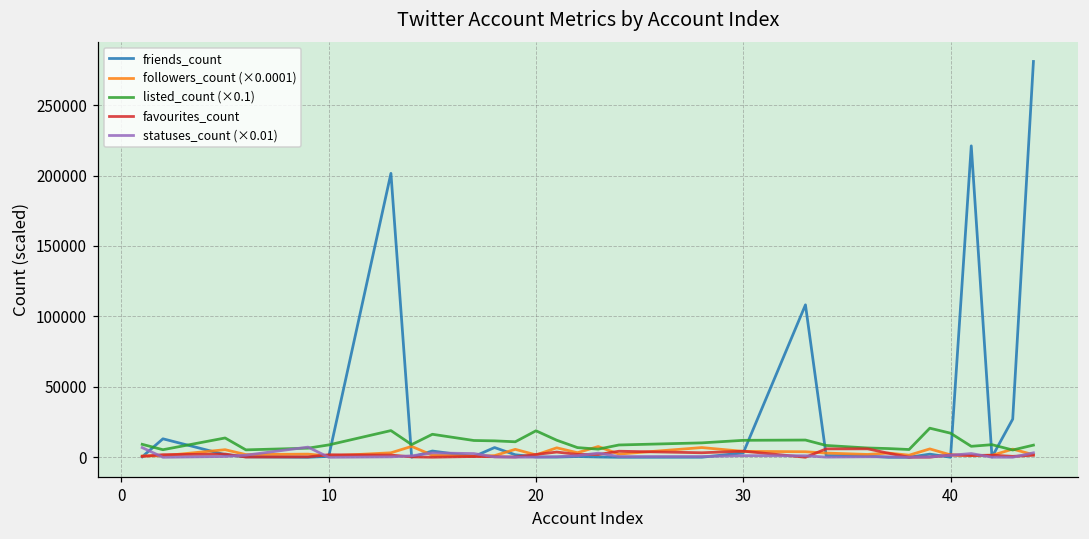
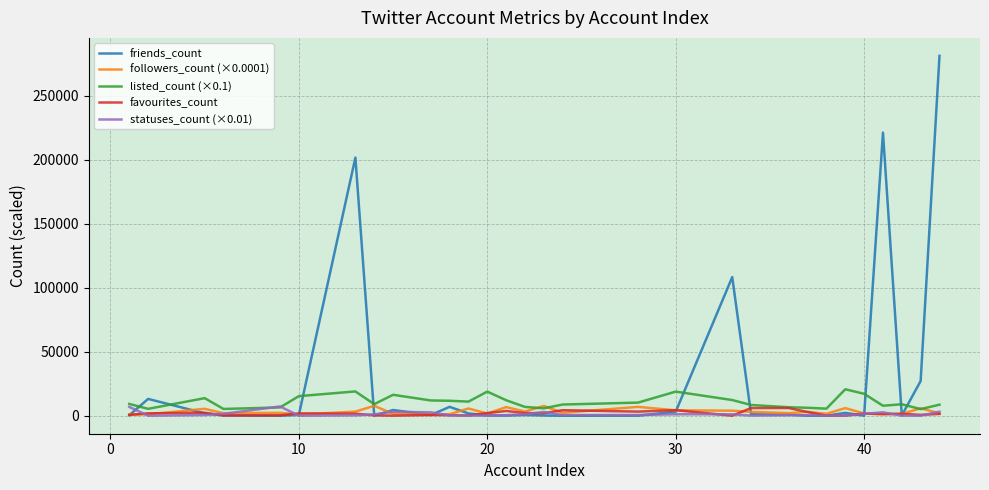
  {
    "listed_count (×0.1)": {
-     "10": 9000,
+     "10": 15000,
      "20": 19000,
-     "30": 12000,
+     "30": 19000,
      "40": 17000
    }
  }
